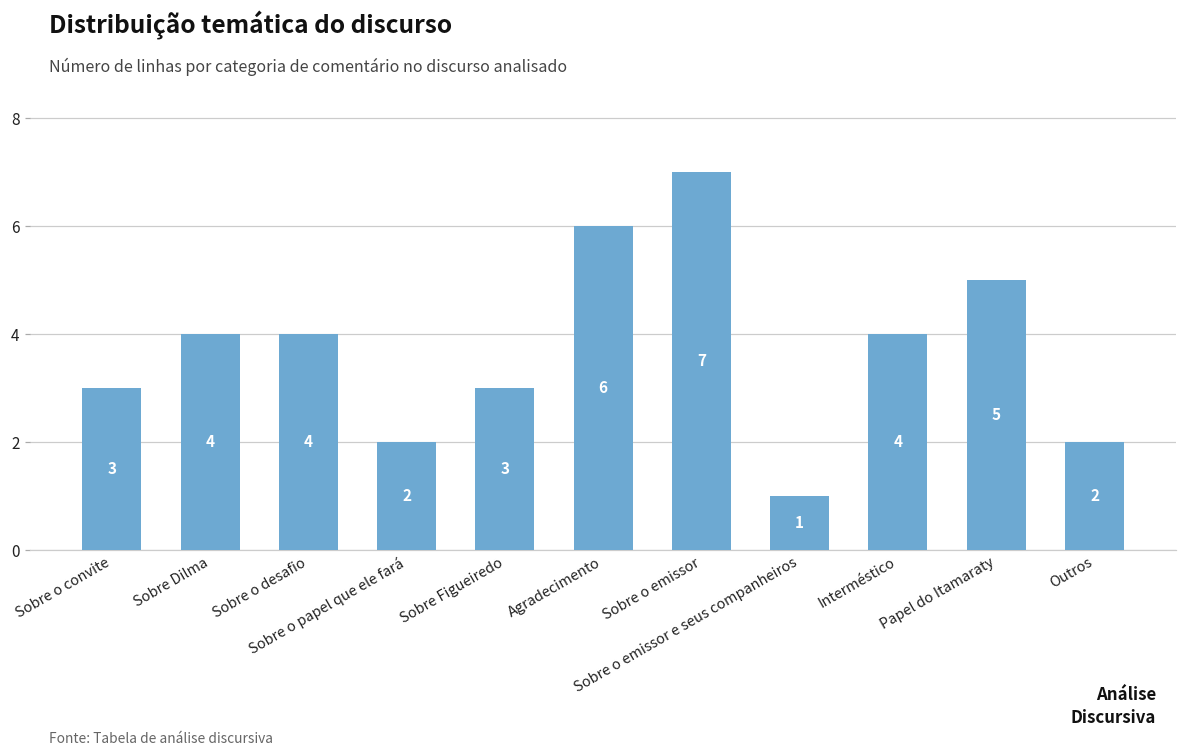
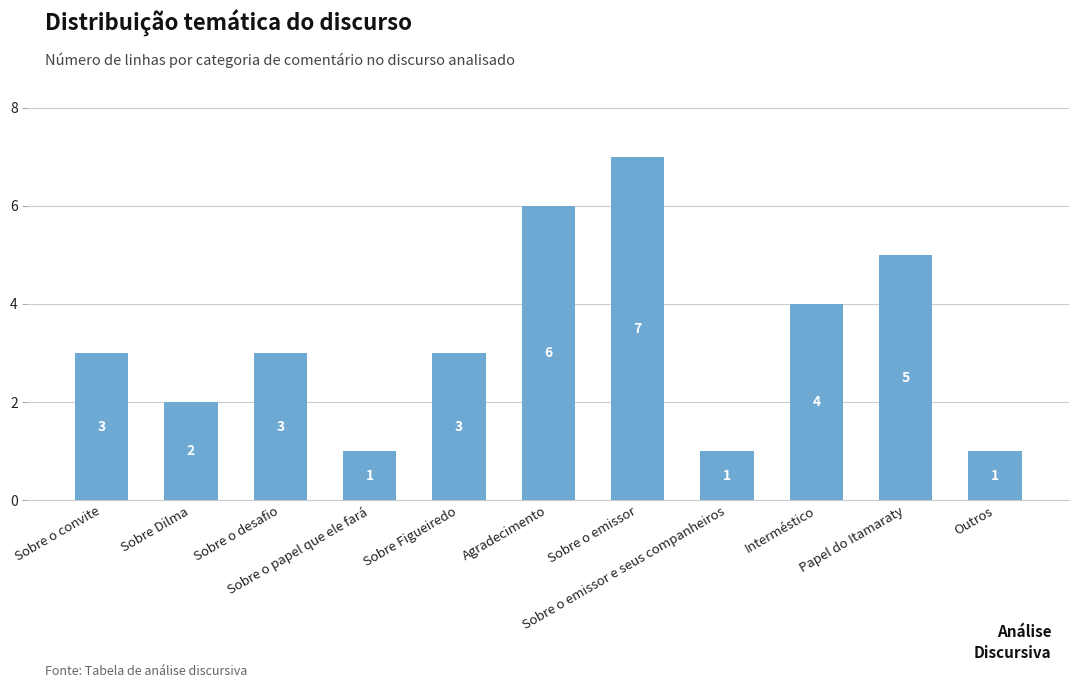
  {
    "Sobre o convite": 3,
-   "Sobre Dilma": 4,
-   "Sobre o desafio": 4,
-   "Sobre o papel que ele fará": 2,
+   "Sobre Dilma": 2,
+   "Sobre o desafio": 3,
+   "Sobre o papel que ele fará": 1,
    "Sobre Figueiredo": 3,
    "Agradecimento": 6,
    "Sobre o emissor": 7,
    "Sobre o emissor e seus companheiros": 1,
    "Interméstico": 4,
    "Papel do Itamaraty": 5,
-   "Outros": 2
+   "Outros": 1
  }
